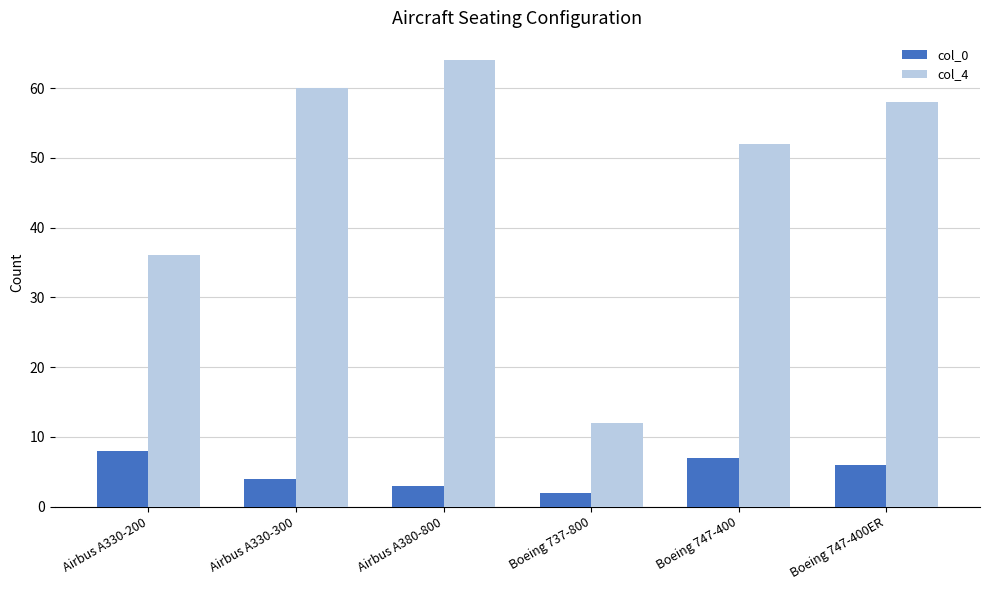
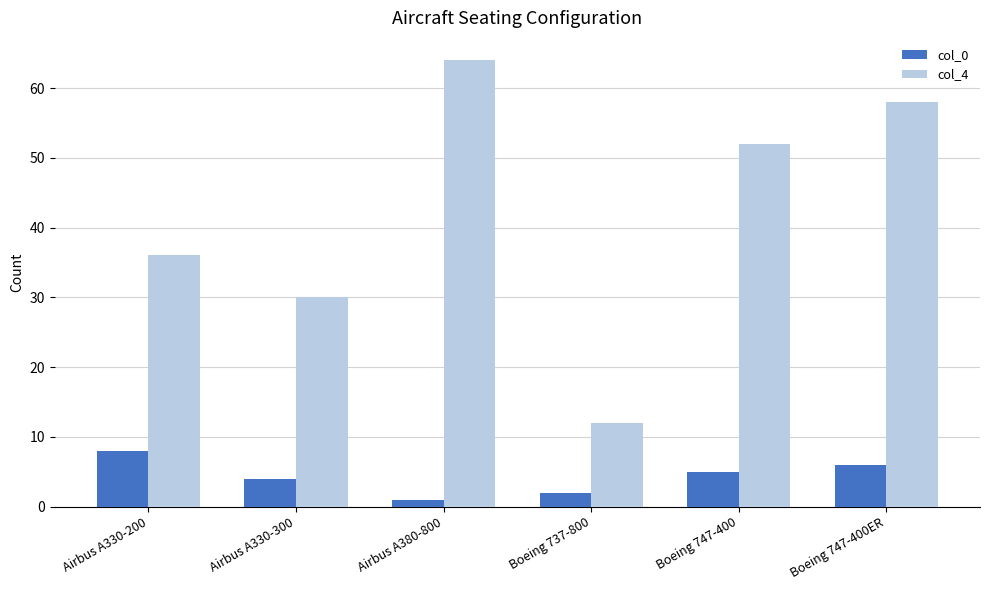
  {
    "col_0": {
      "Airbus A330-200": 8,
      "Airbus A330-300": 4,
-     "Airbus A380-800": 3,
+     "Airbus A380-800": 1,
      "Boeing 737-800": 2,
-     "Boeing 747-400": 7,
+     "Boeing 747-400": 5,
      "Boeing 747-400ER": 6
    },
    "col_4": {
      "Airbus A330-200": 36,
-     "Airbus A330-300": 60,
+     "Airbus A330-300": 30,
      "Airbus A380-800": 64,
      "Boeing 737-800": 12,
      "Boeing 747-400": 52,
      "Boeing 747-400ER": 58
    }
  }
